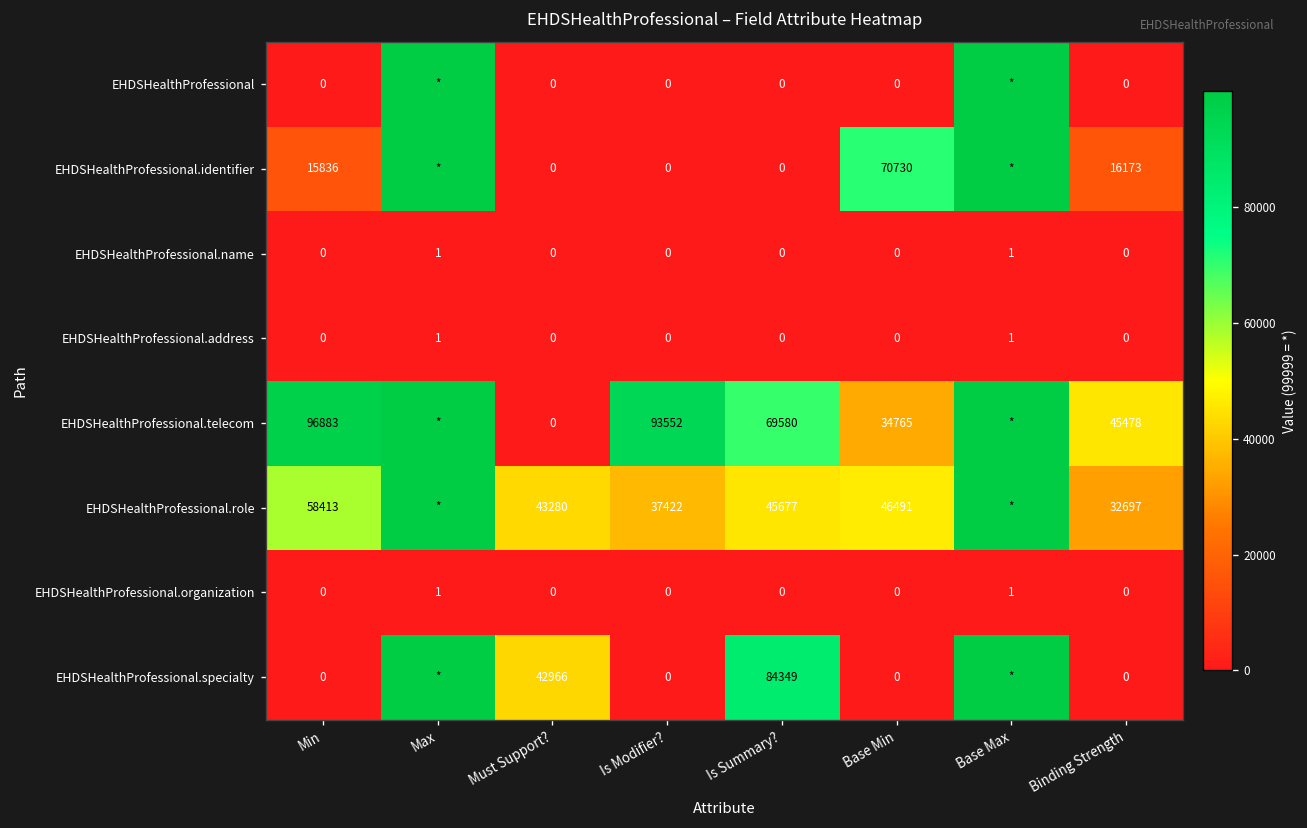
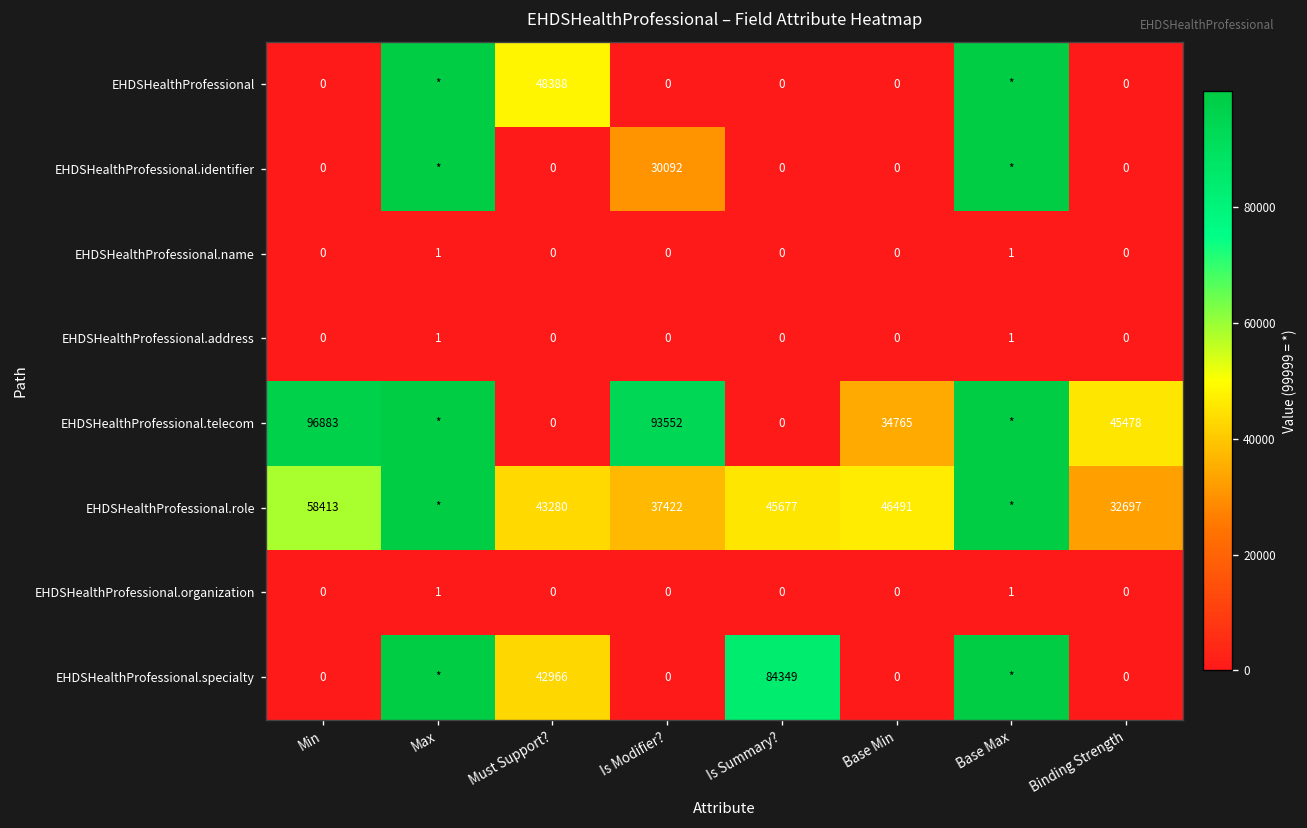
  {
    "EHDSHealthProfessional": {
      "Min": 0,
-     "Must Support?": 0,
+     "Must Support?": 48388,
      "Is Modifier?": 0,
      "Is Summary?": 0,
      "Base Min": 0,
      "Binding Strength": 0
    },
    "EHDSHealthProfessional.identifier": {
-     "Min": 15836,
+     "Min": 0,
      "Must Support?": 0,
-     "Is Modifier?": 0,
+     "Is Modifier?": 30092,
      "Is Summary?": 0,
-     "Base Min": 70730,
-     "Binding Strength": 16173
+     "Base Min": 0,
+     "Binding Strength": 0
    },
    "EHDSHealthProfessional.name": {
      "Min": 0,
      "Max": 1,
      "Must Support?": 0,
      "Is Modifier?": 0,
      "Is Summary?": 0,
      "Base Min": 0,
      "Base Max": 1,
      "Binding Strength": 0
    },
    "EHDSHealthProfessional.address": {
      "Min": 0,
      "Max": 1,
      "Must Support?": 0,
      "Is Modifier?": 0,
      "Is Summary?": 0,
      "Base Min": 0,
      "Base Max": 1,
      "Binding Strength": 0
    },
    "EHDSHealthProfessional.telecom": {
      "Min": 96883,
      "Must Support?": 0,
      "Is Modifier?": 93552,
-     "Is Summary?": 69580,
+     "Is Summary?": 0,
      "Base Min": 34765,
      "Binding Strength": 45478
    },
    "EHDSHealthProfessional.role": {
      "Min": 58413,
      "Must Support?": 43280,
      "Is Modifier?": 37422,
      "Is Summary?": 45677,
      "Base Min": 46491,
      "Binding Strength": 32697
    },
    "EHDSHealthProfessional.organization": {
      "Min": 0,
      "Max": 1,
      "Must Support?": 0,
      "Is Modifier?": 0,
      "Is Summary?": 0,
      "Base Min": 0,
      "Base Max": 1,
      "Binding Strength": 0
    },
    "EHDSHealthProfessional.specialty": {
      "Min": 0,
      "Must Support?": 42966,
      "Is Modifier?": 0,
      "Is Summary?": 84349,
      "Base Min": 0,
      "Binding Strength": 0
    }
  }
